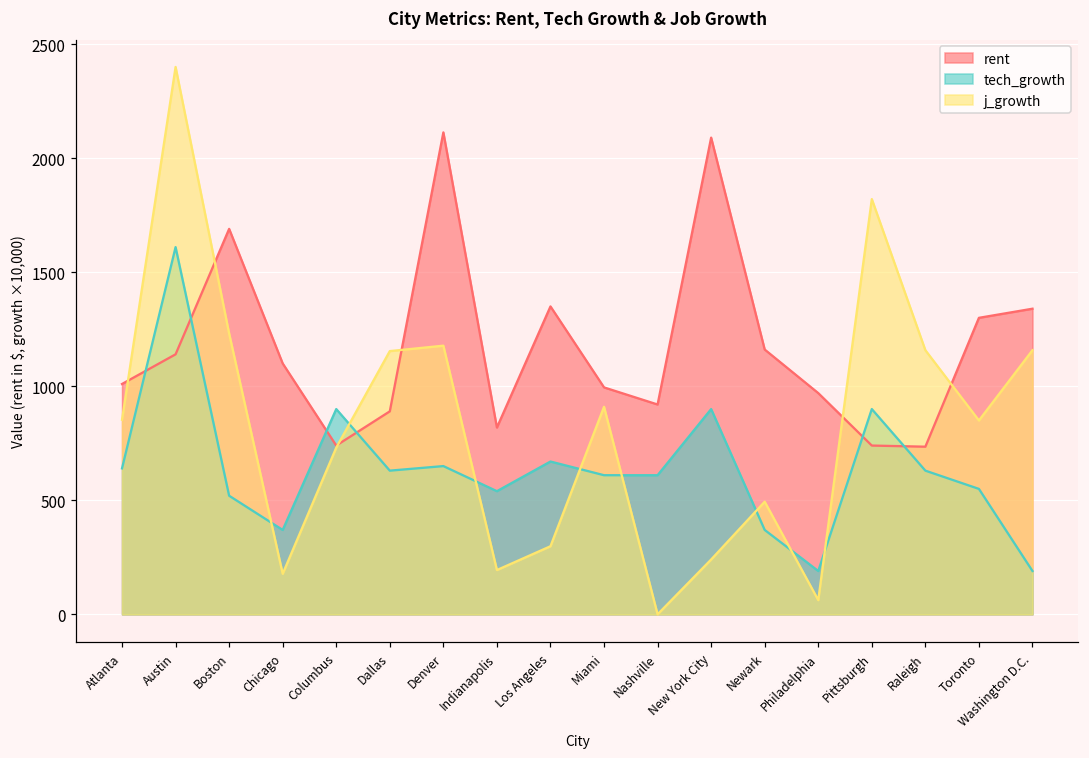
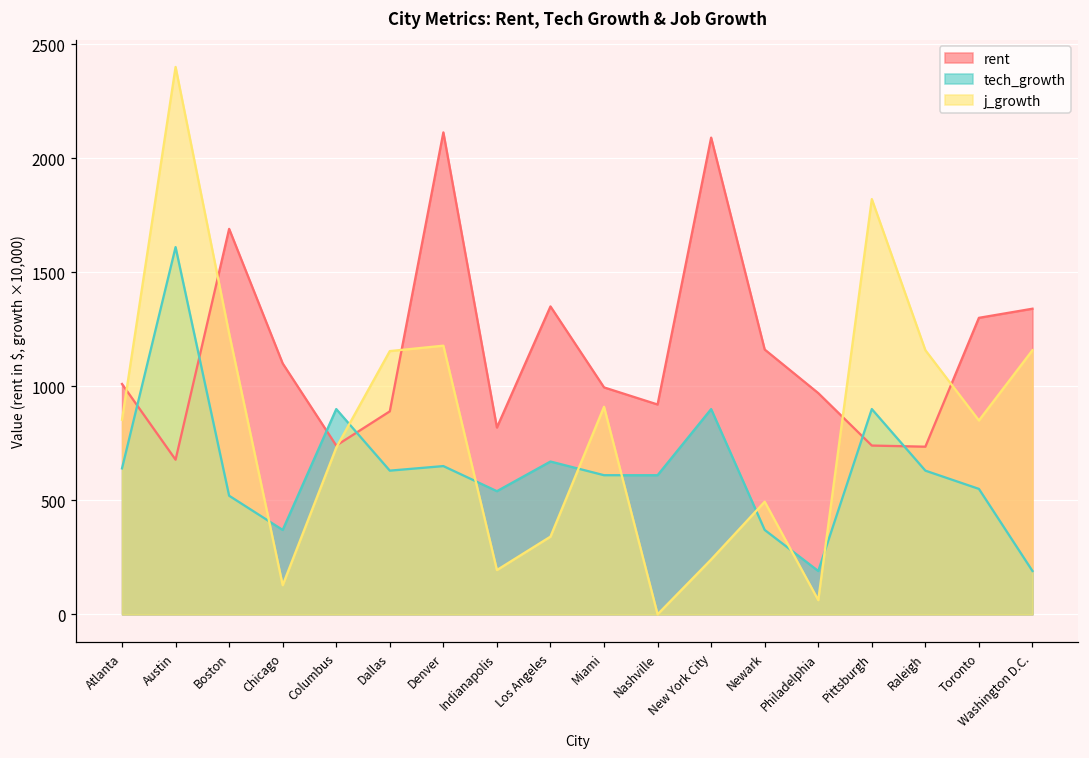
  {
    "rent": {
      "Atlanta": 1010,
-     "Austin": 1140,
+     "Austin": 680,
      "Boston": 1690,
      "Chicago": 1100,
      "Dallas": 890,
      "Denver": 2110,
      "Indianapolis": 820,
      "Los Angeles": 1350,
      "Miami": 1000,
      "Nashville": 920,
      "New York City": 2090,
      "Newark": 1160,
      "Philadelphia": 970,
      "Pittsburgh": 740,
      "Raleigh": 740,
      "Toronto": 1300,
      "Washington D.C.": 1340
    },
    "tech_growth": {
      "Atlanta": 640,
      "Austin": 1610,
      "Boston": 520,
      "Chicago": 370,
      "Columbus": 900,
      "Dallas": 630,
      "Denver": 650,
      "Indianapolis": 540,
      "Los Angeles": 670,
      "Miami": 610,
      "Nashville": 610,
      "New York City": 900,
      "Newark": 370,
      "Philadelphia": 190,
      "Pittsburgh": 900,
      "Raleigh": 630,
      "Toronto": 550,
      "Washington D.C.": 190
    },
    "j_growth": {
      "Atlanta": 850,
      "Austin": 2400,
      "Boston": 1230,
-     "Chicago": 180,
+     "Chicago": 130,
      "Dallas": 1150,
      "Denver": 1180,
      "Indianapolis": 190,
-     "Los Angeles": 300,
+     "Los Angeles": 340,
      "Miami": 910,
      "Nashville": 0,
      "New York City": 240,
      "Newark": 490,
      "Philadelphia": 60,
      "Pittsburgh": 1820,
      "Raleigh": 1160,
      "Toronto": 850,
      "Washington D.C.": 1160
    }
  }
